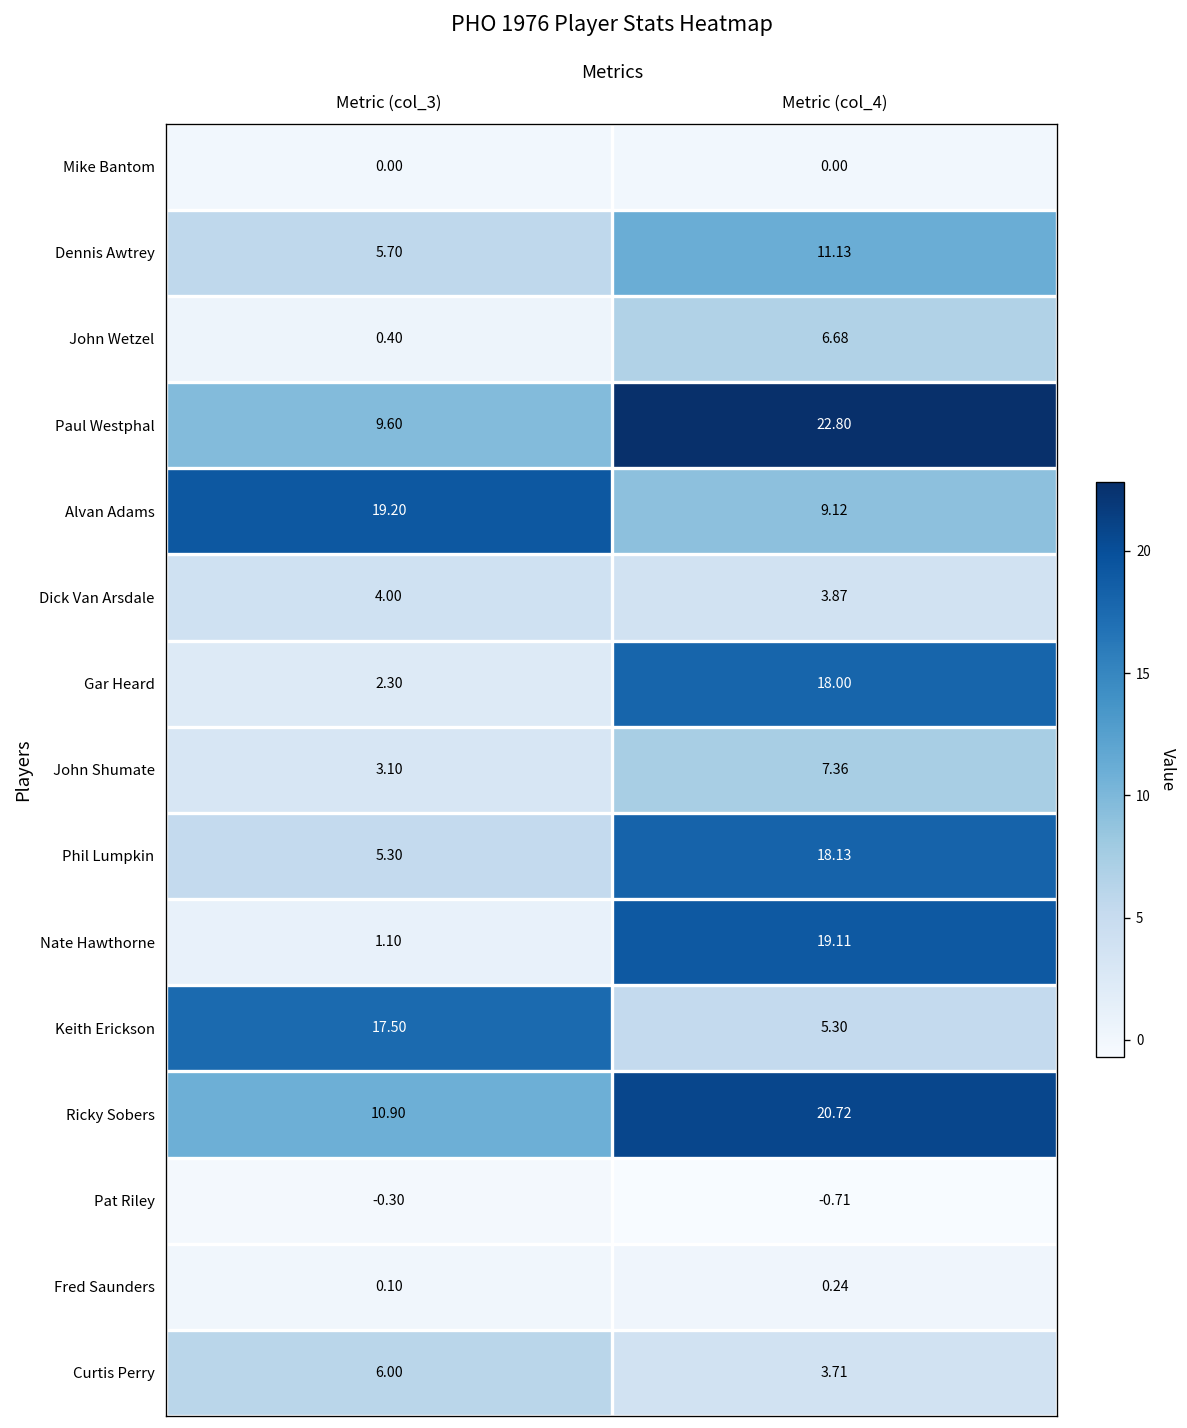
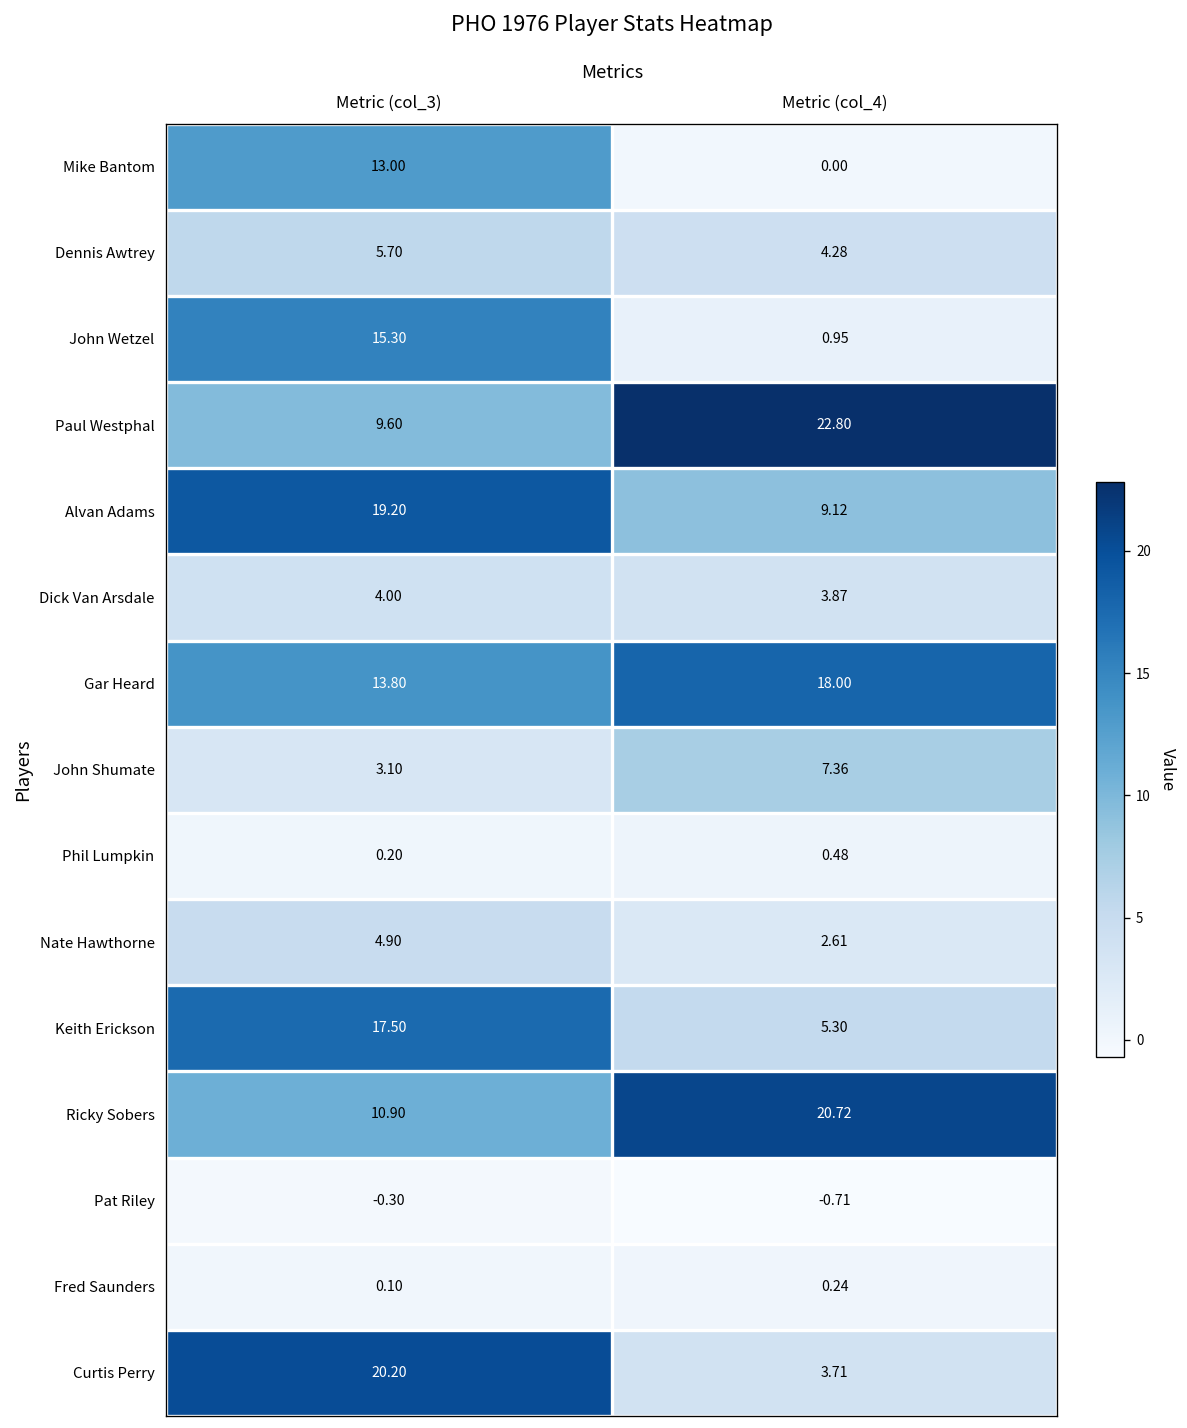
  {
    "Mike Bantom": {
-     "Metric (col_3)": 0.00,
+     "Metric (col_3)": 13.00,
      "Metric (col_4)": 0.00
    },
    "Dennis Awtrey": {
      "Metric (col_3)": 5.70,
-     "Metric (col_4)": 11.13
+     "Metric (col_4)": 4.28
    },
    "John Wetzel": {
-     "Metric (col_3)": 0.40,
-     "Metric (col_4)": 6.68
+     "Metric (col_3)": 15.30,
+     "Metric (col_4)": 0.95
    },
    "Paul Westphal": {
      "Metric (col_3)": 9.60,
      "Metric (col_4)": 22.80
    },
    "Alvan Adams": {
      "Metric (col_3)": 19.20,
      "Metric (col_4)": 9.12
    },
    "Dick Van Arsdale": {
      "Metric (col_3)": 4.00,
      "Metric (col_4)": 3.87
    },
    "Gar Heard": {
-     "Metric (col_3)": 2.30,
+     "Metric (col_3)": 13.80,
      "Metric (col_4)": 18.00
    },
    "John Shumate": {
      "Metric (col_3)": 3.10,
      "Metric (col_4)": 7.36
    },
    "Phil Lumpkin": {
-     "Metric (col_3)": 5.30,
-     "Metric (col_4)": 18.13
+     "Metric (col_3)": 0.20,
+     "Metric (col_4)": 0.48
    },
    "Nate Hawthorne": {
-     "Metric (col_3)": 1.10,
-     "Metric (col_4)": 19.11
+     "Metric (col_3)": 4.90,
+     "Metric (col_4)": 2.61
    },
    "Keith Erickson": {
      "Metric (col_3)": 17.50,
      "Metric (col_4)": 5.30
    },
    "Ricky Sobers": {
      "Metric (col_3)": 10.90,
      "Metric (col_4)": 20.72
    },
    "Pat Riley": {
      "Metric (col_3)": -0.30,
      "Metric (col_4)": -0.71
    },
    "Fred Saunders": {
      "Metric (col_3)": 0.10,
      "Metric (col_4)": 0.24
    },
    "Curtis Perry": {
-     "Metric (col_3)": 6.00,
+     "Metric (col_3)": 20.20,
      "Metric (col_4)": 3.71
    }
  }
